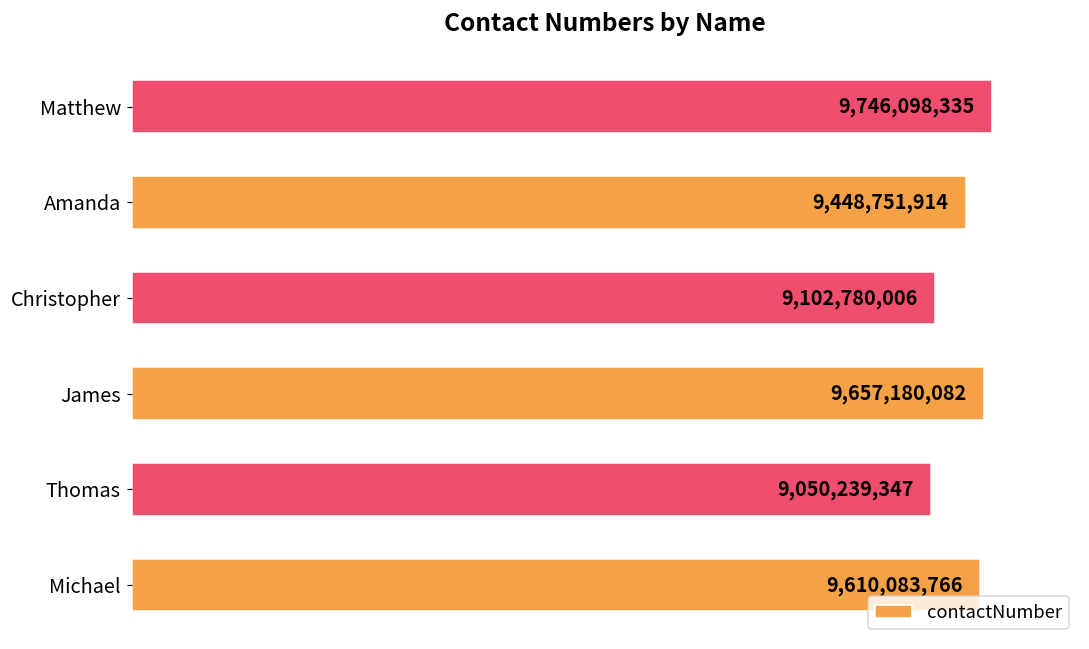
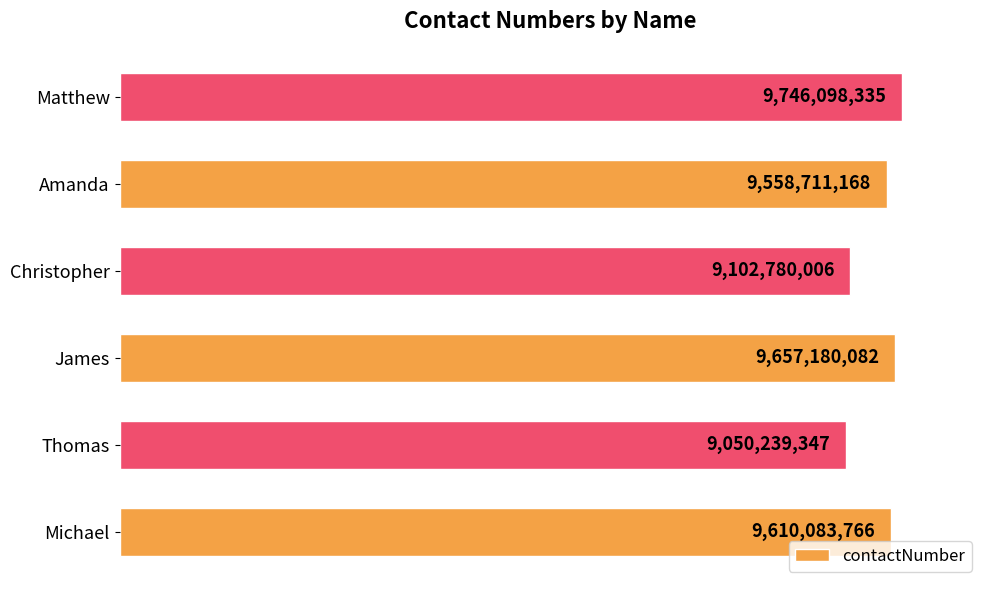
  {
-   "Amanda": "9,448,751,914"
+   "Amanda": "9,558,711,168"
  }
